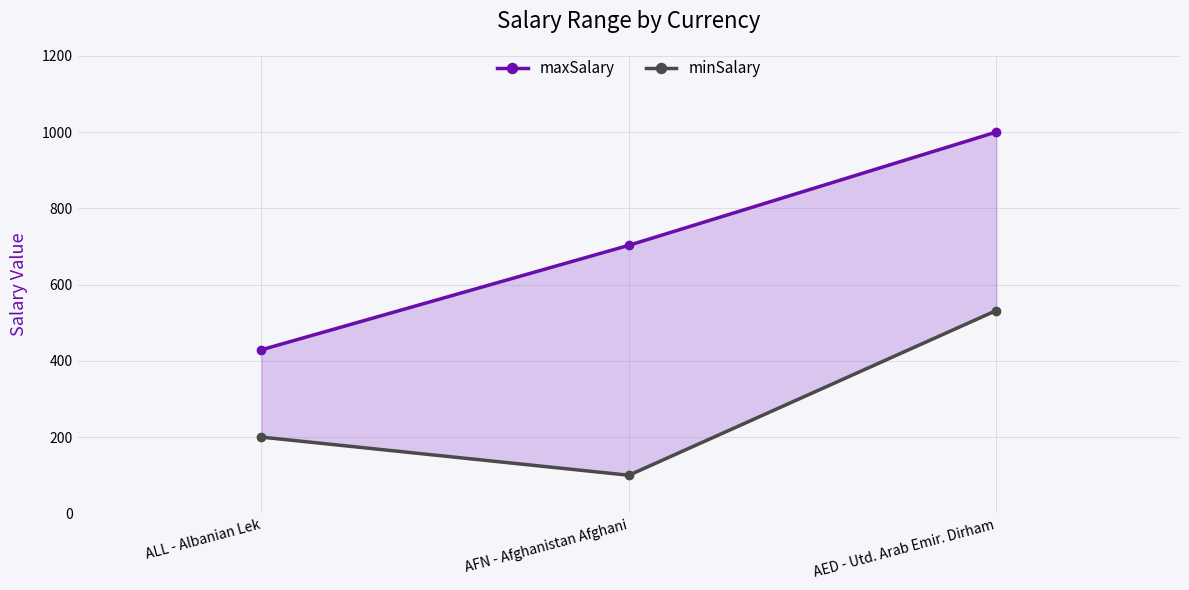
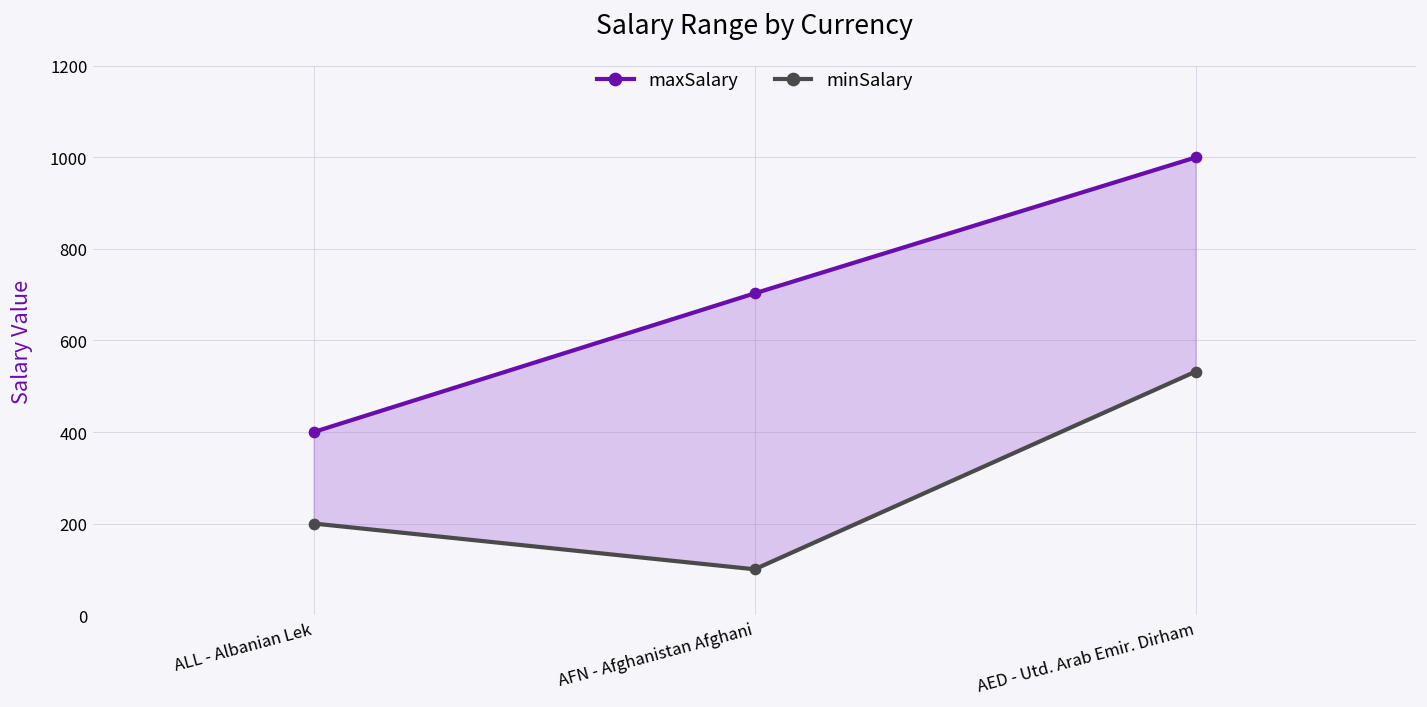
  {
    "maxSalary": {
-     "ALL - Albanian Lek": 430,
+     "ALL - Albanian Lek": 400,
      "AFN - Afghanistan Afghani": 700,
      "AED - Utd. Arab Emir. Dirham": 1000
    },
    "minSalary": {
      "ALL - Albanian Lek": 200,
      "AFN - Afghanistan Afghani": 100,
      "AED - Utd. Arab Emir. Dirham": 530
    }
  }
